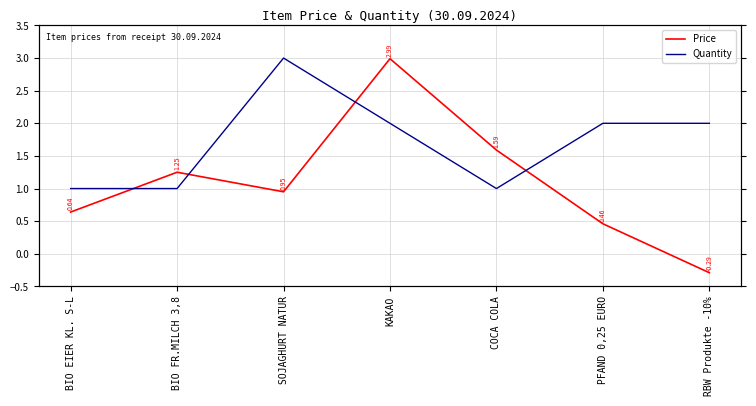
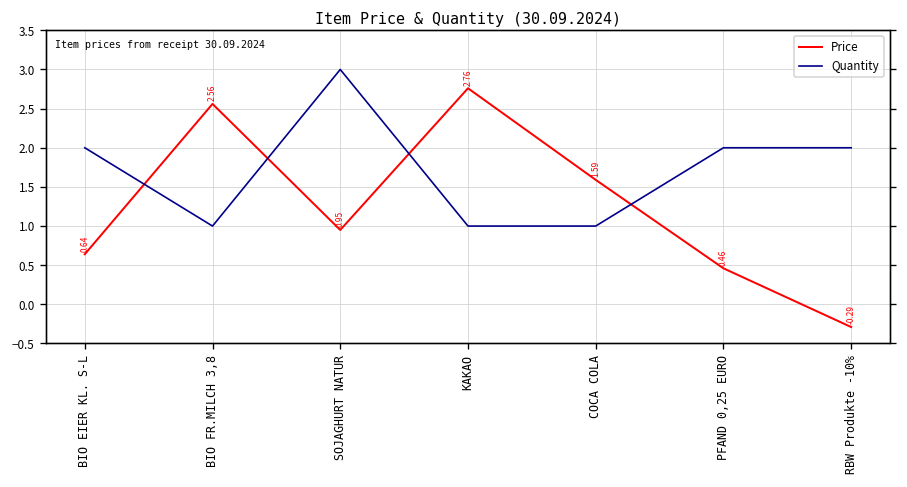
  {
    "Price": {
      "BIO EIER KL. S-L": 0.64,
-     "BIO FR.MILCH 3,8": 1.25,
+     "BIO FR.MILCH 3,8": 2.56,
      "SOJAGHURT NATUR": 0.95,
-     "KAKAO": 2.99,
+     "KAKAO": 2.76,
      "COCA COLA": 1.59,
      "PFAND 0,25 EURO": 0.46,
      "RBW Produkte -10%": -0.29
    },
    "Quantity": {
-     "BIO EIER KL. S-L": 1,
+     "BIO EIER KL. S-L": 2,
      "BIO FR.MILCH 3,8": 1,
      "SOJAGHURT NATUR": 3,
-     "KAKAO": 2,
+     "KAKAO": 1,
      "COCA COLA": 1,
      "PFAND 0,25 EURO": 2,
      "RBW Produkte -10%": 2
    }
  }
